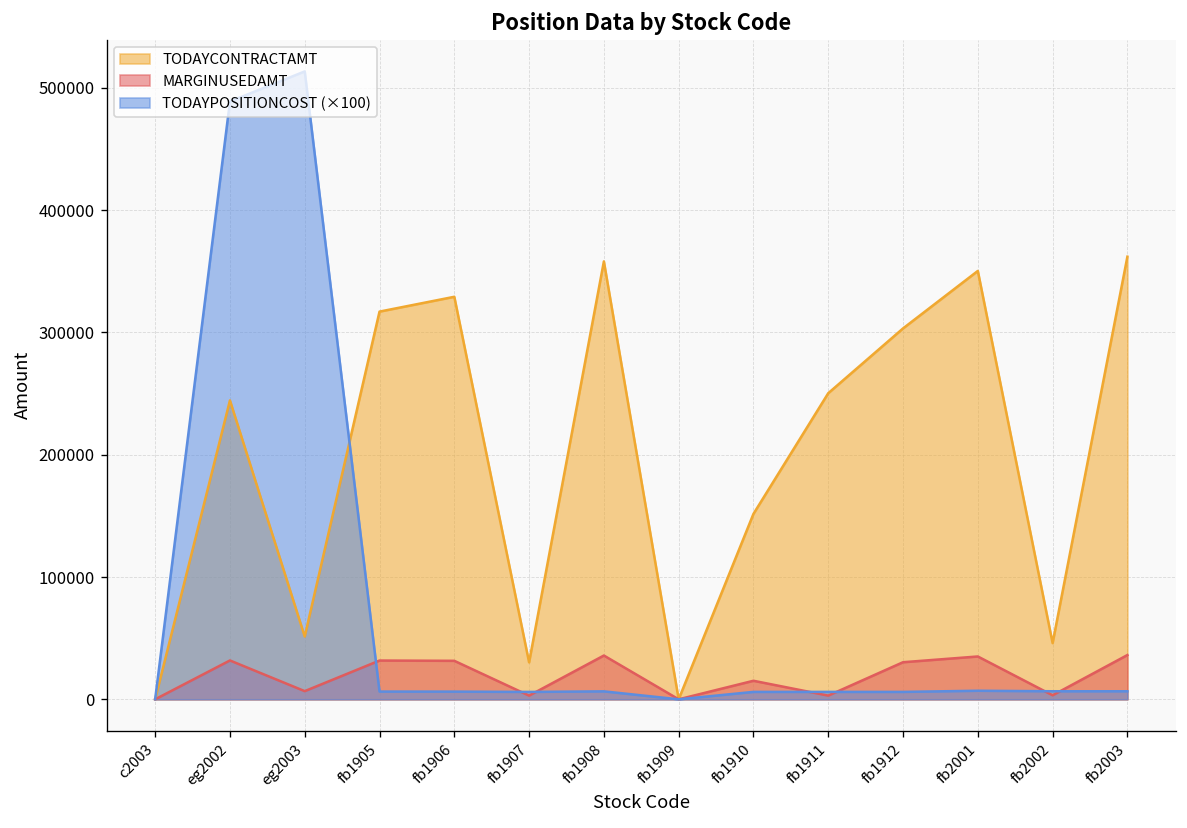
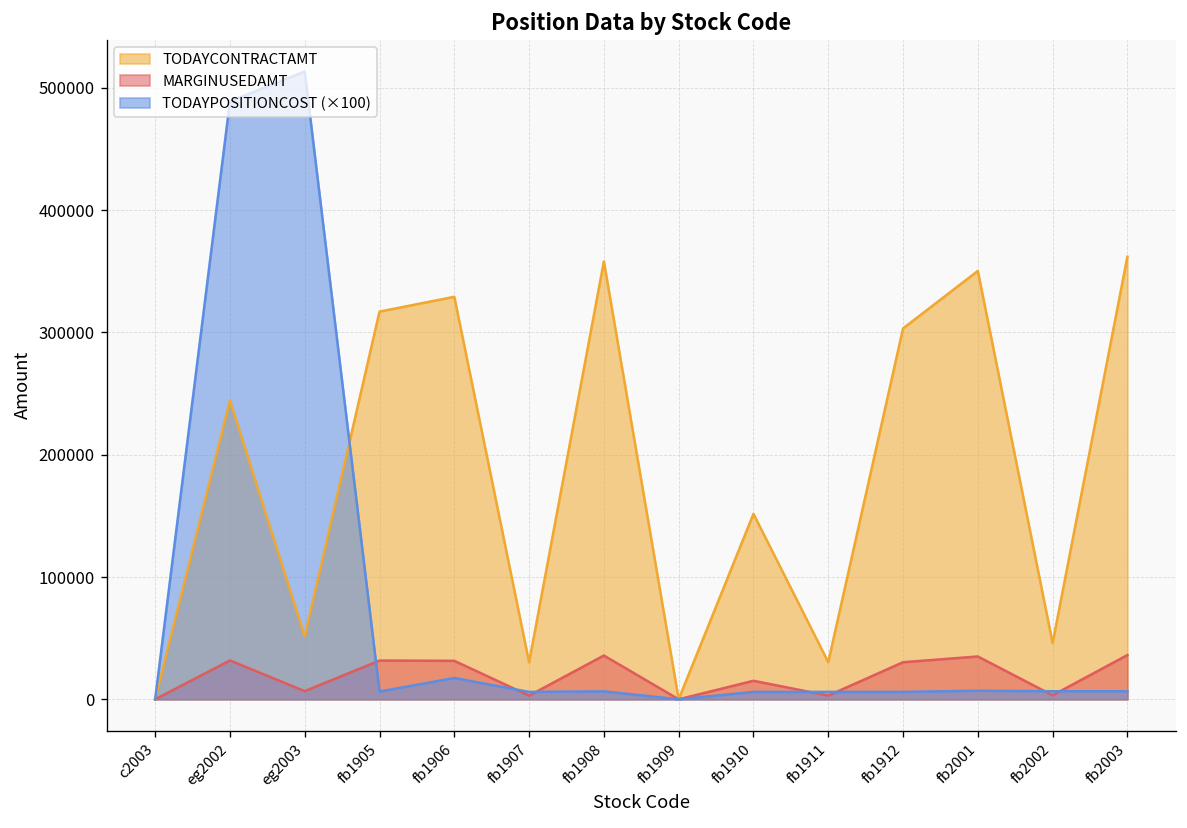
  {
    "TODAYCONTRACTAMT": {
      "eg2002": 244000,
      "eg2003": 51000,
      "fb1905": 317000,
      "fb1906": 329000,
      "fb1907": 30000,
      "fb1908": 358000,
      "fb1910": 152000,
-     "fb1911": 250000,
+     "fb1911": 30000,
      "fb1912": 303000,
      "fb2001": 350000,
      "fb2002": 46000,
      "fb2003": 362000
    },
    "MARGINUSEDAMT": {
      "eg2002": 32000,
      "eg2003": 7000,
      "fb1905": 32000,
      "fb1906": 31000,
      "fb1907": 3000,
      "fb1908": 36000,
      "fb1910": 15000,
      "fb1911": 3000,
      "fb1912": 30000,
      "fb2001": 35000,
      "fb2002": 3000,
      "fb2003": 36000
    },
    "TODAYPOSITIONCOST (×100)": {
      "fb1905": 6000,
-     "fb1906": 6000,
+     "fb1906": 17000,
      "fb1907": 6000,
      "fb1908": 7000,
      "fb1910": 6000,
      "fb1911": 6000,
      "fb1912": 6000,
      "fb2001": 7000,
      "fb2002": 7000,
      "fb2003": 7000
    }
  }
